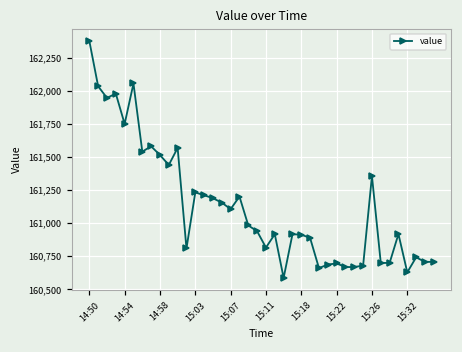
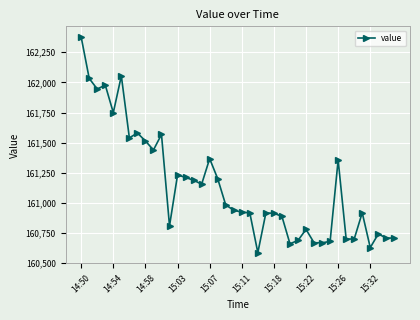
  {
    "14:50": "162,380",
    "14:54": "161,750",
    "14:58": "161,510",
    "15:03": "161,230",
-   "15:07": "161,110",
-   "15:11": "160,820",
+   "15:07": "161,370",
+   "15:11": "160,920",
    "15:18": "160,910",
-   "15:22": "160,700",
+   "15:22": "160,780",
    "15:26": "161,360",
    "15:32": "160,630"
  }
